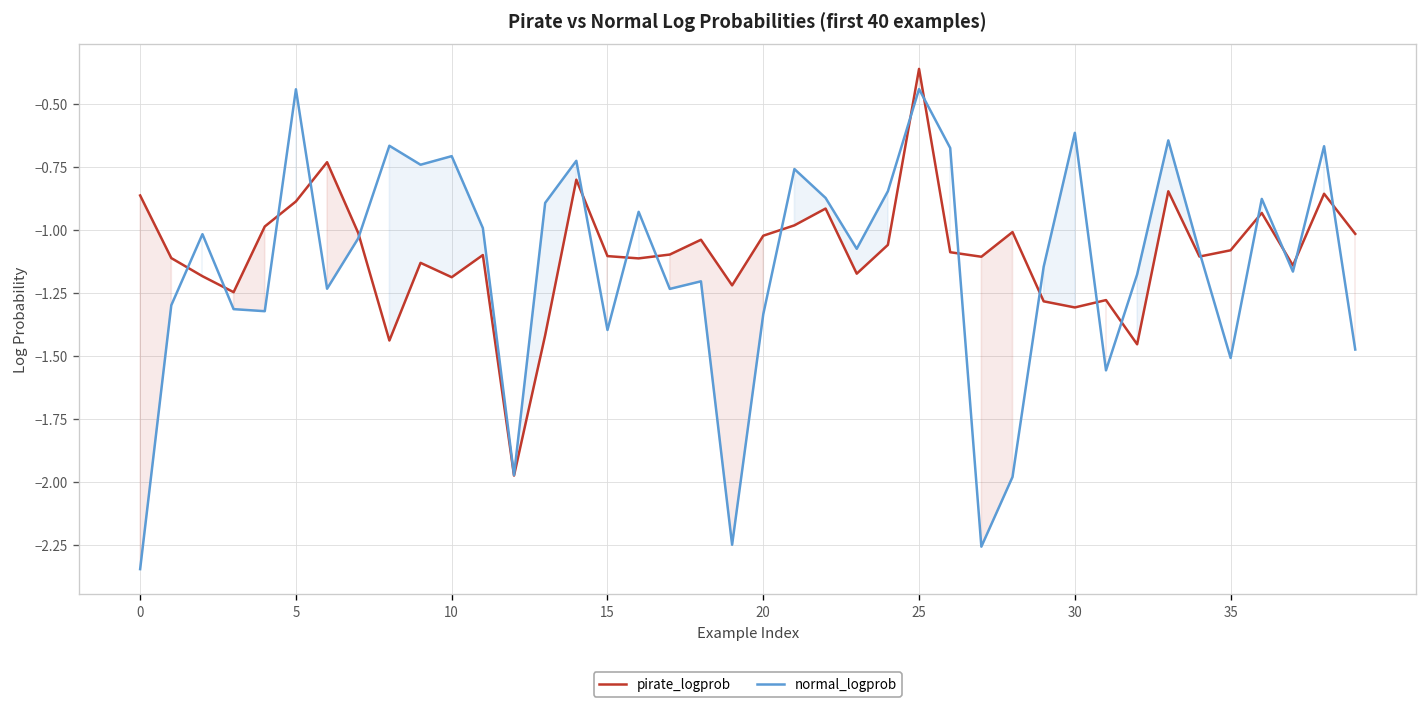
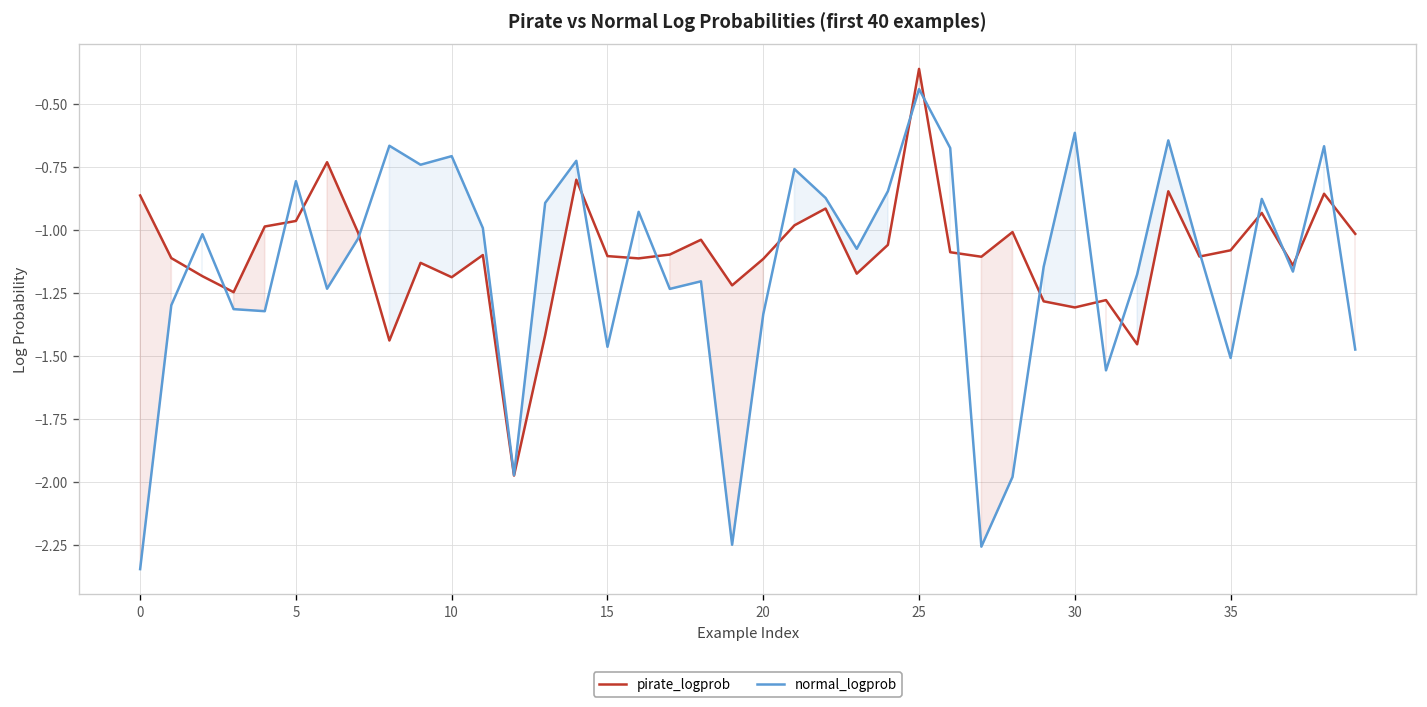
  {
    "pirate_logprob": {
      "0": -0.86,
-     "5": -0.89,
+     "5": -0.96,
      "10": -1.19,
      "15": -1.10,
-     "20": -1.02,
+     "20": -1.11,
      "25": -0.36,
      "30": -1.31,
      "35": -1.08
    },
    "normal_logprob": {
      "0": -2.34,
-     "5": -0.44,
+     "5": -0.81,
      "10": -0.71,
-     "15": -1.40,
+     "15": -1.46,
      "20": -1.33,
      "25": -0.44,
      "30": -0.61,
      "35": -1.51
    }
  }
